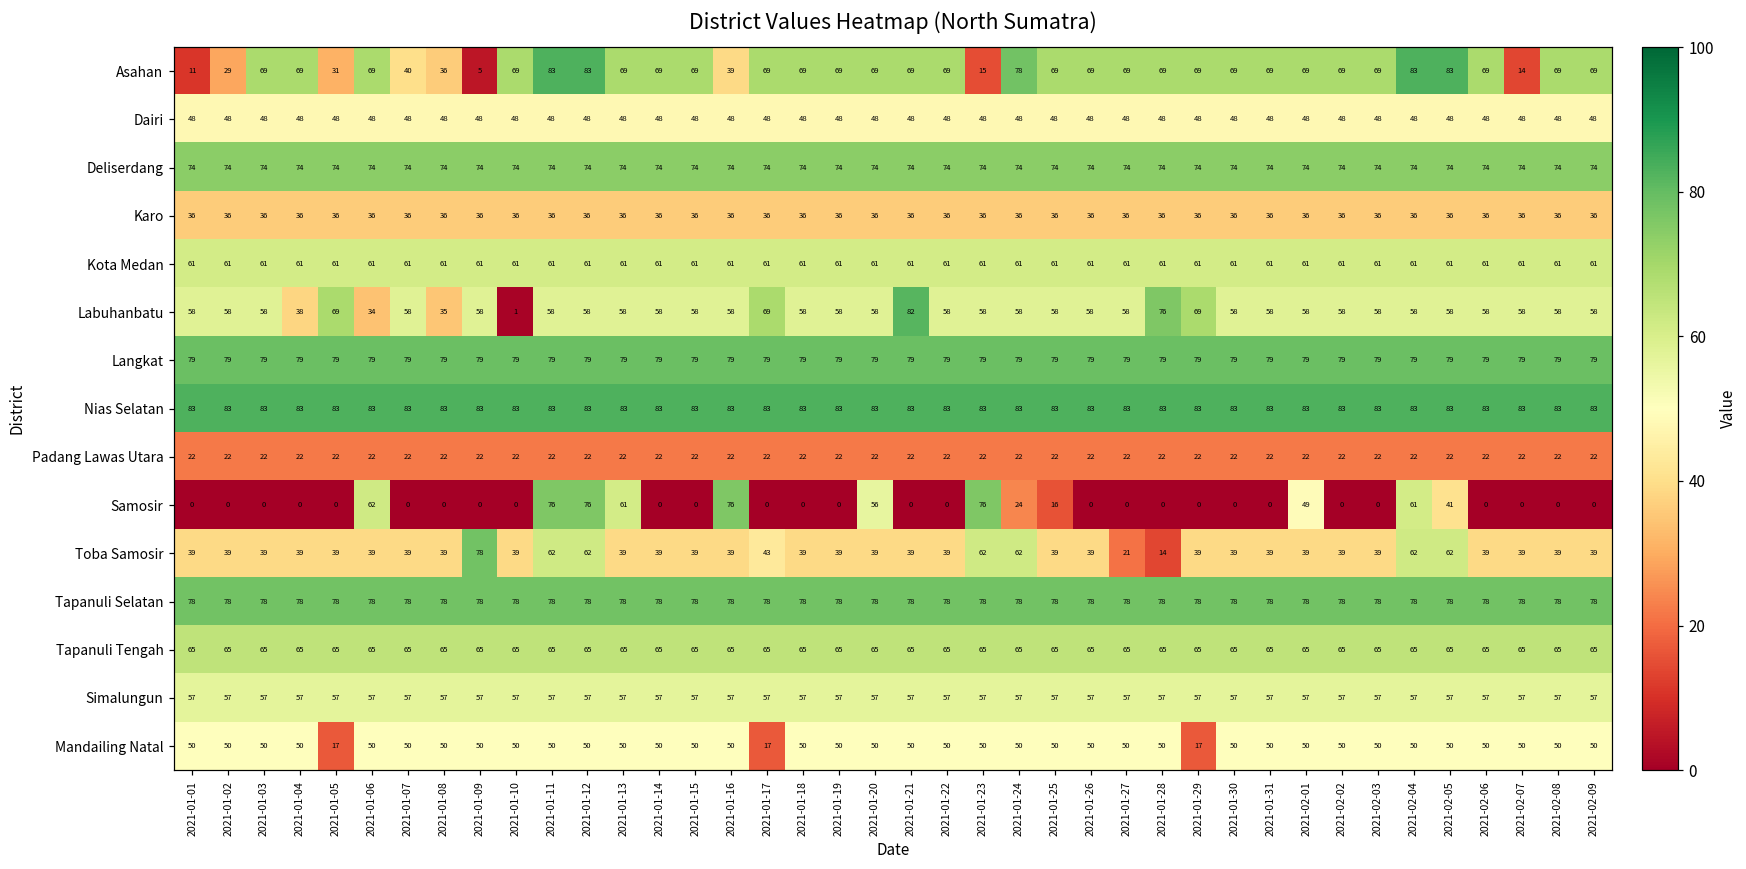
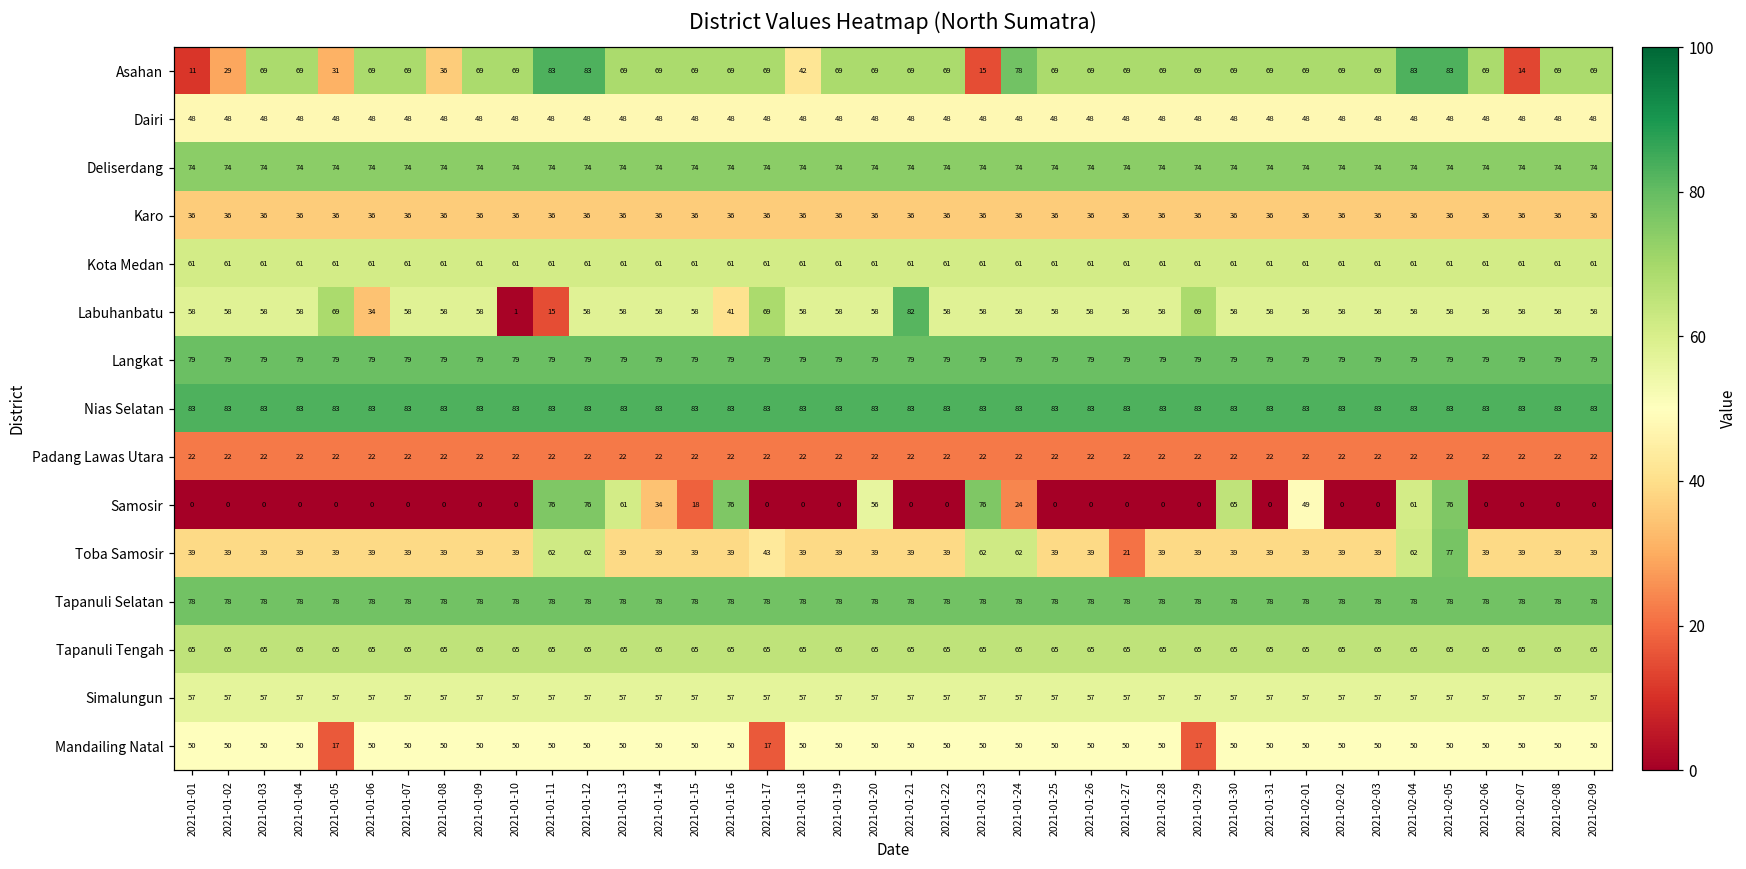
  {
    "Asahan": {
      "2021-01-01": 11,
      "2021-01-02": 29,
      "2021-01-03": 69,
      "2021-01-04": 69,
      "2021-01-05": 31,
      "2021-01-06": 69,
-     "2021-01-07": 40,
+     "2021-01-07": 69,
      "2021-01-08": 36,
-     "2021-01-09": 5,
+     "2021-01-09": 69,
      "2021-01-10": 69,
      "2021-01-11": 83,
      "2021-01-12": 83,
      "2021-01-13": 69,
      "2021-01-14": 69,
      "2021-01-15": 69,
-     "2021-01-16": 39,
+     "2021-01-16": 69,
      "2021-01-17": 69,
-     "2021-01-18": 69,
+     "2021-01-18": 42,
      "2021-01-19": 69,
      "2021-01-20": 69,
      "2021-01-21": 69,
      "2021-01-22": 69,
      "2021-01-23": 15,
      "2021-01-24": 78,
      "2021-01-25": 69,
      "2021-01-26": 69,
      "2021-01-27": 69,
      "2021-01-28": 69,
      "2021-01-29": 69,
      "2021-01-30": 69,
      "2021-01-31": 69,
      "2021-02-01": 69,
      "2021-02-02": 69,
      "2021-02-03": 69,
      "2021-02-04": 83,
      "2021-02-05": 83,
      "2021-02-06": 69,
      "2021-02-07": 14,
      "2021-02-08": 69,
      "2021-02-09": 69
    },
    "Labuhanbatu": {
      "2021-01-01": 58,
      "2021-01-02": 58,
      "2021-01-03": 58,
-     "2021-01-04": 38,
+     "2021-01-04": 58,
      "2021-01-05": 69,
      "2021-01-06": 34,
      "2021-01-07": 58,
-     "2021-01-08": 35,
+     "2021-01-08": 58,
      "2021-01-09": 58,
      "2021-01-10": 1,
-     "2021-01-11": 58,
+     "2021-01-11": 15,
      "2021-01-12": 58,
      "2021-01-13": 58,
      "2021-01-14": 58,
      "2021-01-15": 58,
-     "2021-01-16": 58,
+     "2021-01-16": 41,
      "2021-01-17": 69,
      "2021-01-18": 58,
      "2021-01-19": 58,
      "2021-01-20": 58,
      "2021-01-21": 82,
      "2021-01-22": 58,
      "2021-01-23": 58,
      "2021-01-24": 58,
      "2021-01-25": 58,
      "2021-01-26": 58,
      "2021-01-27": 58,
-     "2021-01-28": 76,
+     "2021-01-28": 58,
      "2021-01-29": 69,
      "2021-01-30": 58,
      "2021-01-31": 58,
      "2021-02-01": 58,
      "2021-02-02": 58,
      "2021-02-03": 58,
      "2021-02-04": 58,
      "2021-02-05": 58,
      "2021-02-06": 58,
      "2021-02-07": 58,
      "2021-02-08": 58,
      "2021-02-09": 58
    },
    "Samosir": {
      "2021-01-01": 0,
      "2021-01-02": 0,
      "2021-01-03": 0,
      "2021-01-04": 0,
      "2021-01-05": 0,
-     "2021-01-06": 62,
+     "2021-01-06": 0,
      "2021-01-07": 0,
      "2021-01-08": 0,
      "2021-01-09": 0,
      "2021-01-10": 0,
      "2021-01-11": 76,
      "2021-01-12": 76,
      "2021-01-13": 61,
-     "2021-01-14": 0,
-     "2021-01-15": 0,
+     "2021-01-14": 34,
+     "2021-01-15": 18,
      "2021-01-16": 76,
      "2021-01-17": 0,
      "2021-01-18": 0,
      "2021-01-19": 0,
      "2021-01-20": 56,
      "2021-01-21": 0,
      "2021-01-22": 0,
      "2021-01-23": 76,
      "2021-01-24": 24,
-     "2021-01-25": 16,
+     "2021-01-25": 0,
      "2021-01-26": 0,
      "2021-01-27": 0,
      "2021-01-28": 0,
      "2021-01-29": 0,
-     "2021-01-30": 0,
+     "2021-01-30": 65,
      "2021-01-31": 0,
      "2021-02-01": 49,
      "2021-02-02": 0,
      "2021-02-03": 0,
      "2021-02-04": 61,
-     "2021-02-05": 41,
+     "2021-02-05": 76,
      "2021-02-06": 0,
      "2021-02-07": 0,
      "2021-02-08": 0,
      "2021-02-09": 0
    },
    "Toba Samosir": {
      "2021-01-01": 39,
      "2021-01-02": 39,
      "2021-01-03": 39,
      "2021-01-04": 39,
      "2021-01-05": 39,
      "2021-01-06": 39,
      "2021-01-07": 39,
      "2021-01-08": 39,
-     "2021-01-09": 78,
+     "2021-01-09": 39,
      "2021-01-10": 39,
      "2021-01-11": 62,
      "2021-01-12": 62,
      "2021-01-13": 39,
      "2021-01-14": 39,
      "2021-01-15": 39,
      "2021-01-16": 39,
      "2021-01-17": 43,
      "2021-01-18": 39,
      "2021-01-19": 39,
      "2021-01-20": 39,
      "2021-01-21": 39,
      "2021-01-22": 39,
      "2021-01-23": 62,
      "2021-01-24": 62,
      "2021-01-25": 39,
      "2021-01-26": 39,
      "2021-01-27": 21,
-     "2021-01-28": 14,
+     "2021-01-28": 39,
      "2021-01-29": 39,
      "2021-01-30": 39,
      "2021-01-31": 39,
      "2021-02-01": 39,
      "2021-02-02": 39,
      "2021-02-03": 39,
      "2021-02-04": 62,
-     "2021-02-05": 62,
+     "2021-02-05": 77,
      "2021-02-06": 39,
      "2021-02-07": 39,
      "2021-02-08": 39,
      "2021-02-09": 39
    }
  }
